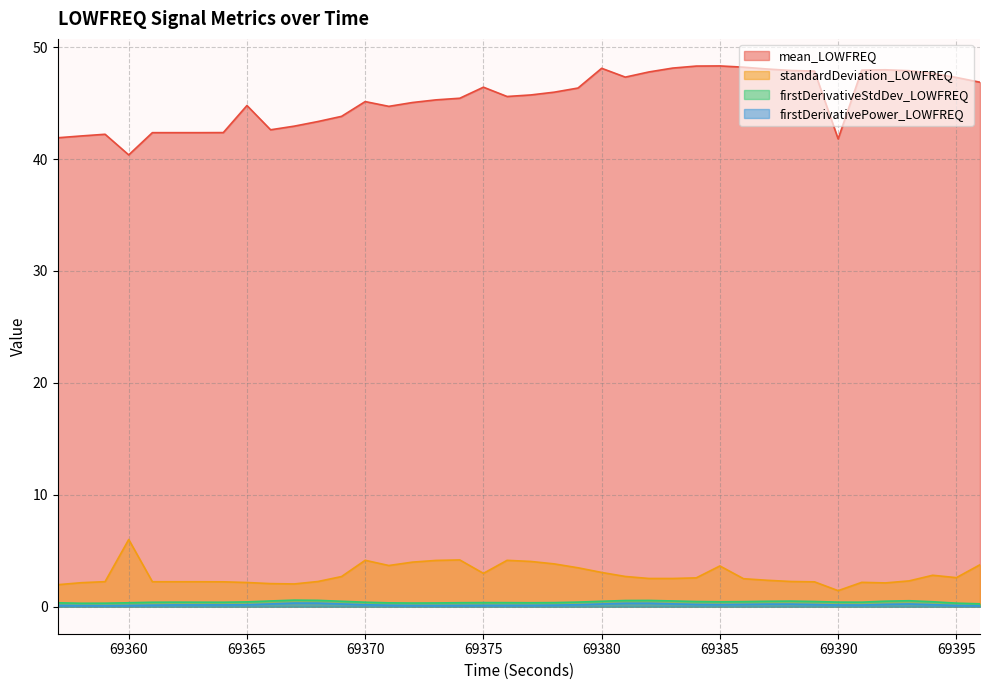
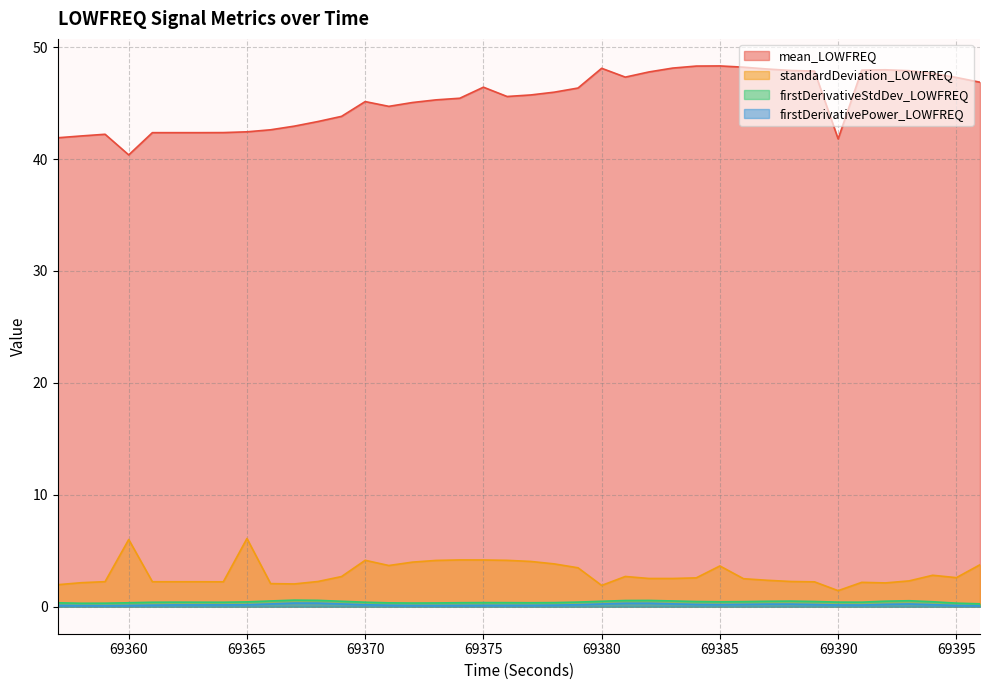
  {
    "mean_LOWFREQ": {
      "69360": 40.4,
-     "69365": 44.8,
+     "69365": 42.4,
      "69370": 45.1,
      "69375": 46.4,
      "69380": 48.1,
      "69385": 48.3,
      "69390": 41.8
    },
    "standardDeviation_LOWFREQ": {
      "69360": 6.0,
-     "69365": 2.2,
+     "69365": 6.1,
      "69370": 4.1,
-     "69375": 3.0,
-     "69380": 3.1,
+     "69375": 4.2,
+     "69380": 1.9,
      "69385": 3.6,
      "69390": 1.4,
      "69395": 2.6
    },
    "firstDerivativeStdDev_LOWFREQ": {
      "69360": 0.3,
      "69365": 0.4,
      "69375": 0.4,
      "69380": 0.5,
      "69385": 0.4,
      "69390": 0.4
    },
    "firstDerivativePower_LOWFREQ": {
      "69360": 0.1,
      "69365": 0.2,
      "69375": 0.1,
      "69380": 0.2,
      "69385": 0.2,
      "69390": 0.2
    }
  }
